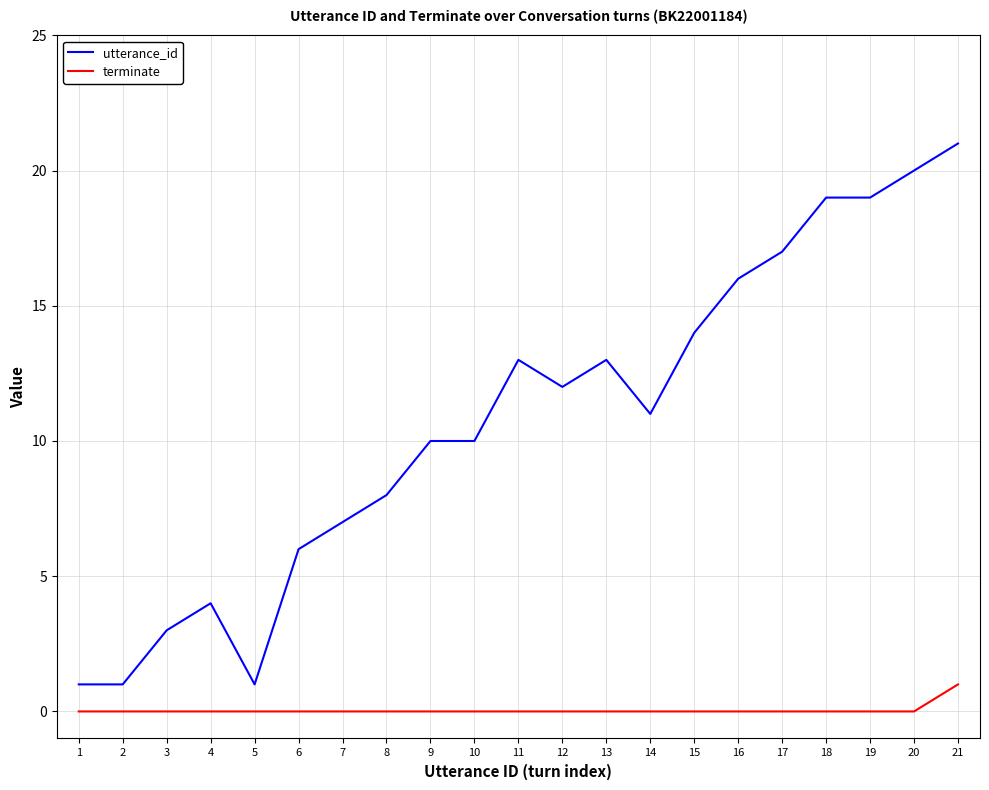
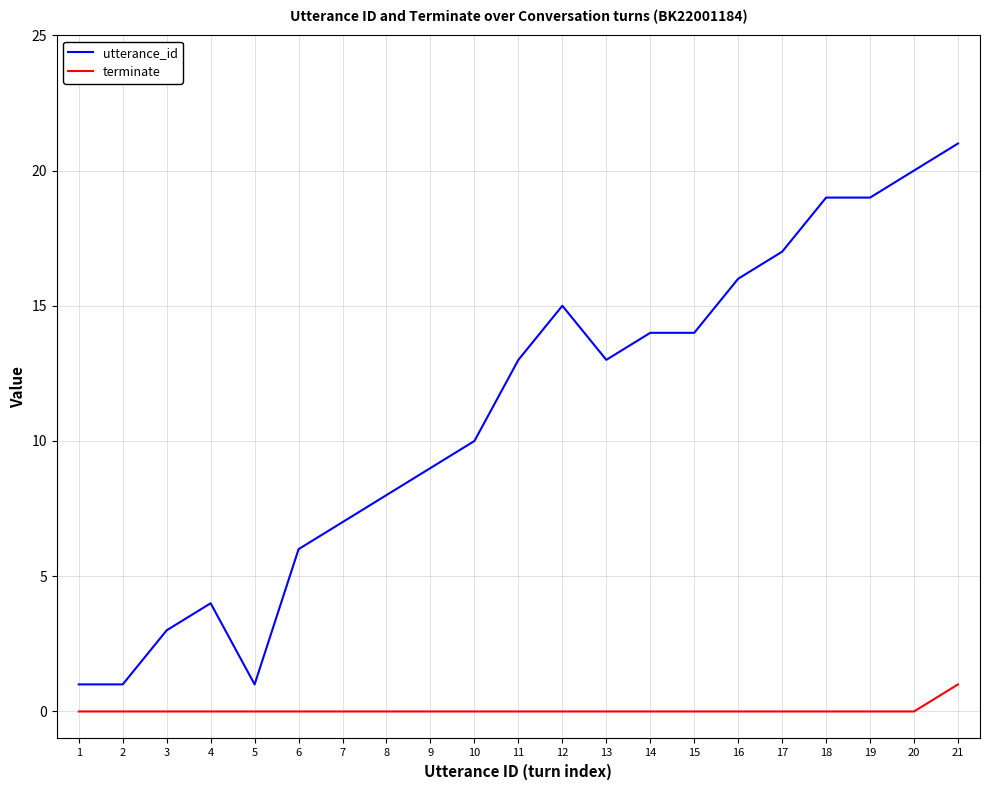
  {
    "utterance_id": {
      "1": 1,
      "2": 1,
      "3": 3,
      "4": 4,
      "5": 1,
      "6": 6,
      "7": 7,
      "8": 8,
-     "9": 10,
+     "9": 9,
      "10": 10,
      "11": 13,
-     "12": 12,
+     "12": 15,
      "13": 13,
-     "14": 11,
+     "14": 14,
      "15": 14,
      "16": 16,
      "17": 17,
      "18": 19,
      "19": 19,
      "20": 20,
      "21": 21
    },
    "terminate": {
      "1": 0,
      "2": 0,
      "3": 0,
      "4": 0,
      "5": 0,
      "6": 0,
      "7": 0,
      "8": 0,
      "9": 0,
      "10": 0,
      "11": 0,
      "12": 0,
      "13": 0,
      "14": 0,
      "15": 0,
      "16": 0,
      "17": 0,
      "18": 0,
      "19": 0,
      "20": 0,
      "21": 1
    }
  }
